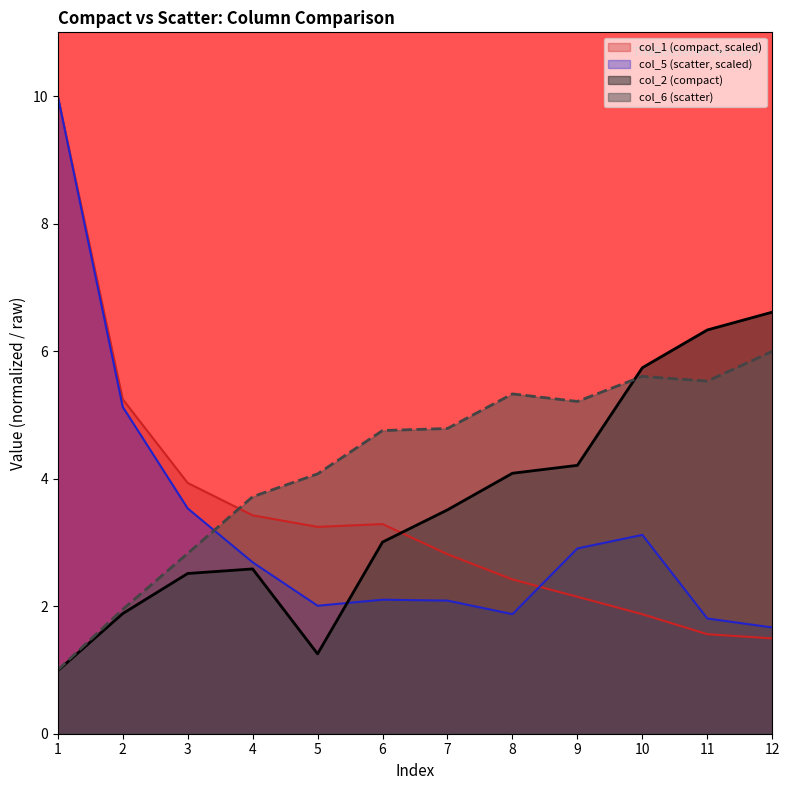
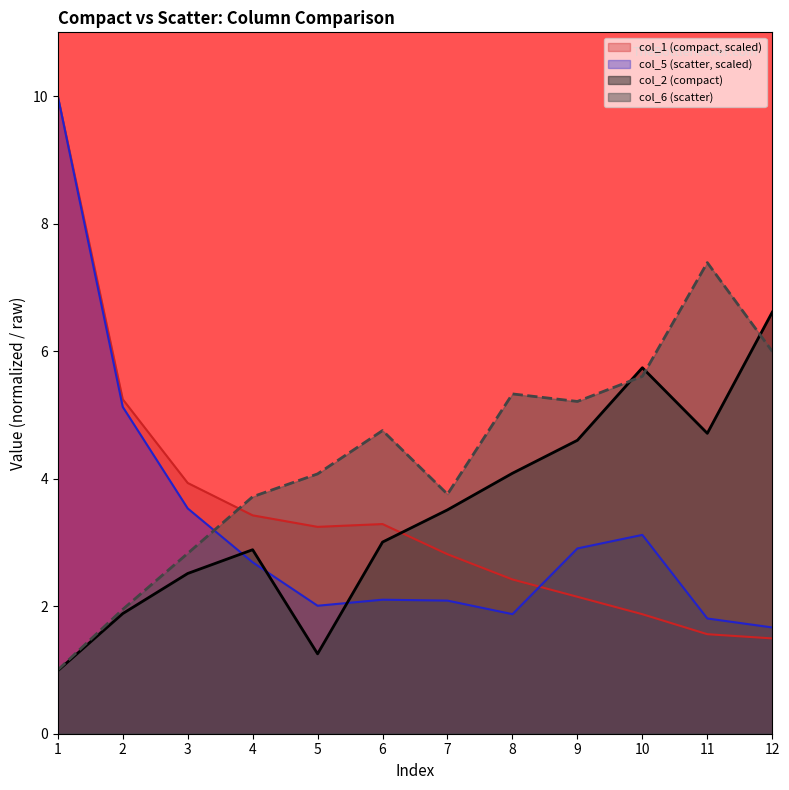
  {
    "col_1 (compact, scaled)": {
      "2": 5.2,
      "3": 3.9,
      "4": 3.4,
      "5": 3.2,
      "6": 3.3,
      "7": 2.8,
      "8": 2.4,
      "9": 2.1,
      "10": 1.9,
      "11": 1.6,
      "12": 1.5
    },
    "col_5 (scatter, scaled)": {
      "2": 5.1,
      "3": 3.5,
      "4": 2.7,
      "5": 2.0,
      "6": 2.1,
      "7": 2.1,
      "8": 1.9,
      "9": 2.9,
      "10": 3.1,
      "11": 1.8,
      "12": 1.7
    },
    "col_2 (compact)": {
      "2": 1.9,
      "3": 2.5,
-     "4": 2.6,
+     "4": 2.9,
      "5": 1.3,
      "6": 3.0,
      "7": 3.5,
      "8": 4.1,
-     "9": 4.2,
+     "9": 4.6,
      "10": 5.7,
-     "11": 6.3,
+     "11": 4.7,
      "12": 6.6
    },
    "col_6 (scatter)": {
      "2": 1.9,
      "3": 2.8,
      "4": 3.7,
      "5": 4.1,
      "6": 4.8,
-     "7": 4.8,
+     "7": 3.8,
      "8": 5.3,
      "9": 5.2,
      "10": 5.6,
-     "11": 5.5,
+     "11": 7.4,
      "12": 6.0
    }
  }
